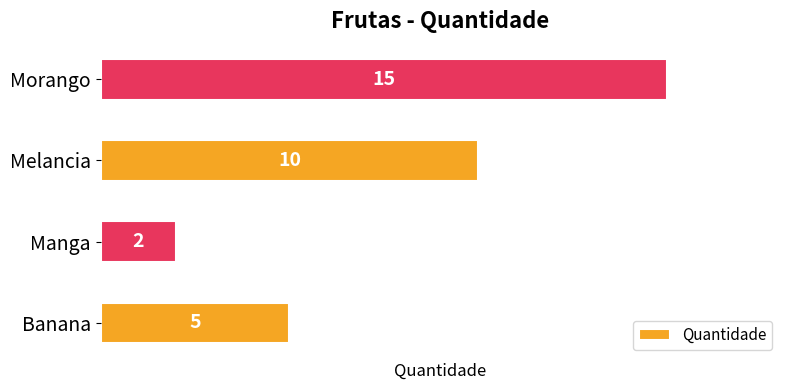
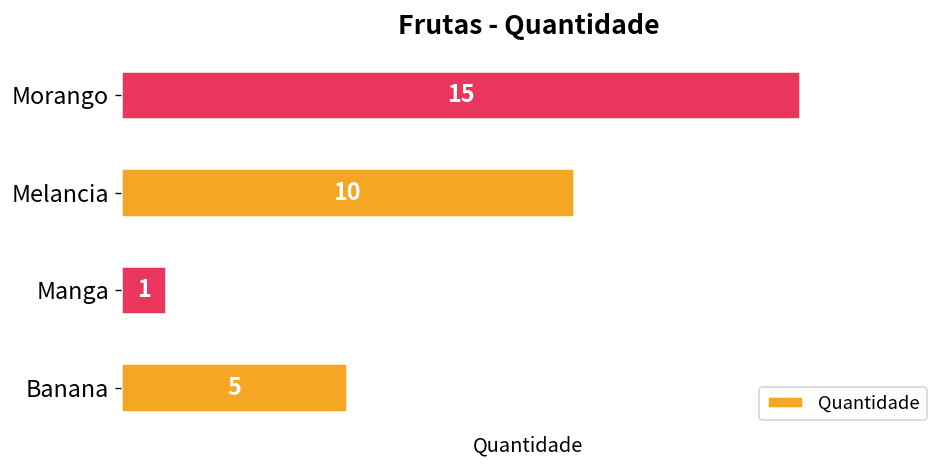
  {
    "Morango": 15,
    "Melancia": 10,
-   "Manga": 2,
+   "Manga": 1,
    "Banana": 5
  }
